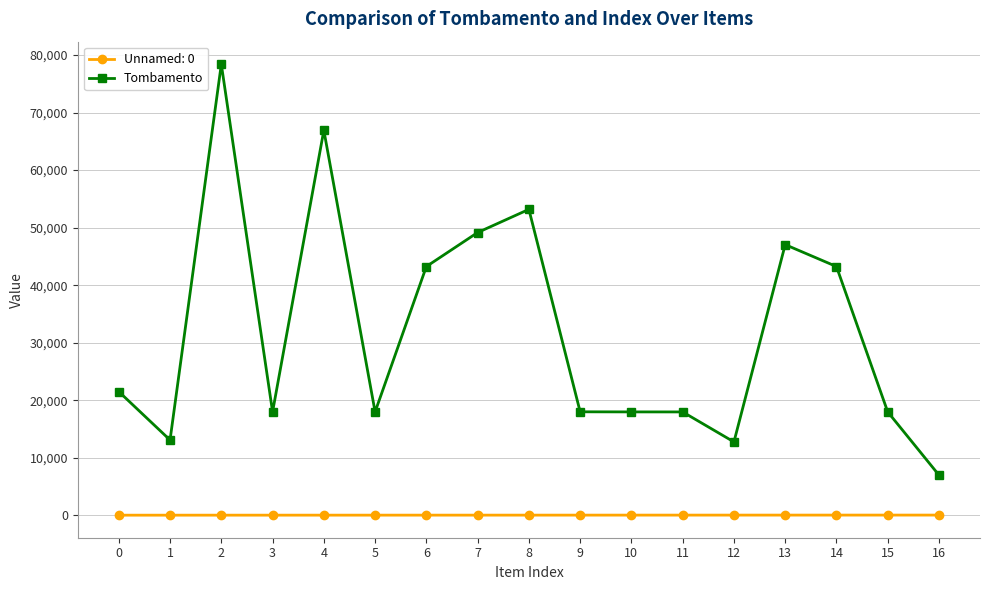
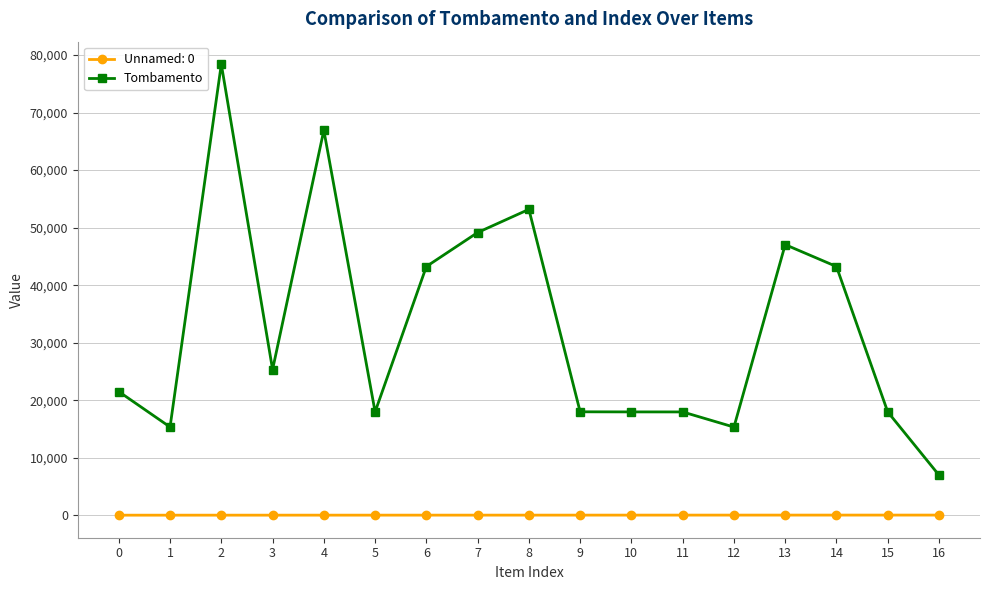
  {
    "Unnamed: 0": {
      "0": "0",
      "1": "0",
      "2": "0",
      "3": "0",
      "4": "0",
      "5": "0",
      "6": "0",
      "7": "0",
      "8": "0",
      "9": "0",
      "10": "0",
      "11": "0",
      "12": "0",
      "13": "0",
      "14": "0",
      "15": "0",
      "16": "0"
    },
    "Tombamento": {
      "0": "21,000",
-     "1": "13,000",
+     "1": "15,000",
      "2": "78,000",
-     "3": "18,000",
+     "3": "25,000",
      "4": "67,000",
      "5": "18,000",
      "6": "43,000",
      "7": "49,000",
      "8": "53,000",
      "9": "18,000",
      "10": "18,000",
      "11": "18,000",
-     "12": "13,000",
+     "12": "15,000",
      "13": "47,000",
      "14": "43,000",
      "15": "18,000",
      "16": "7,000"
    }
  }
